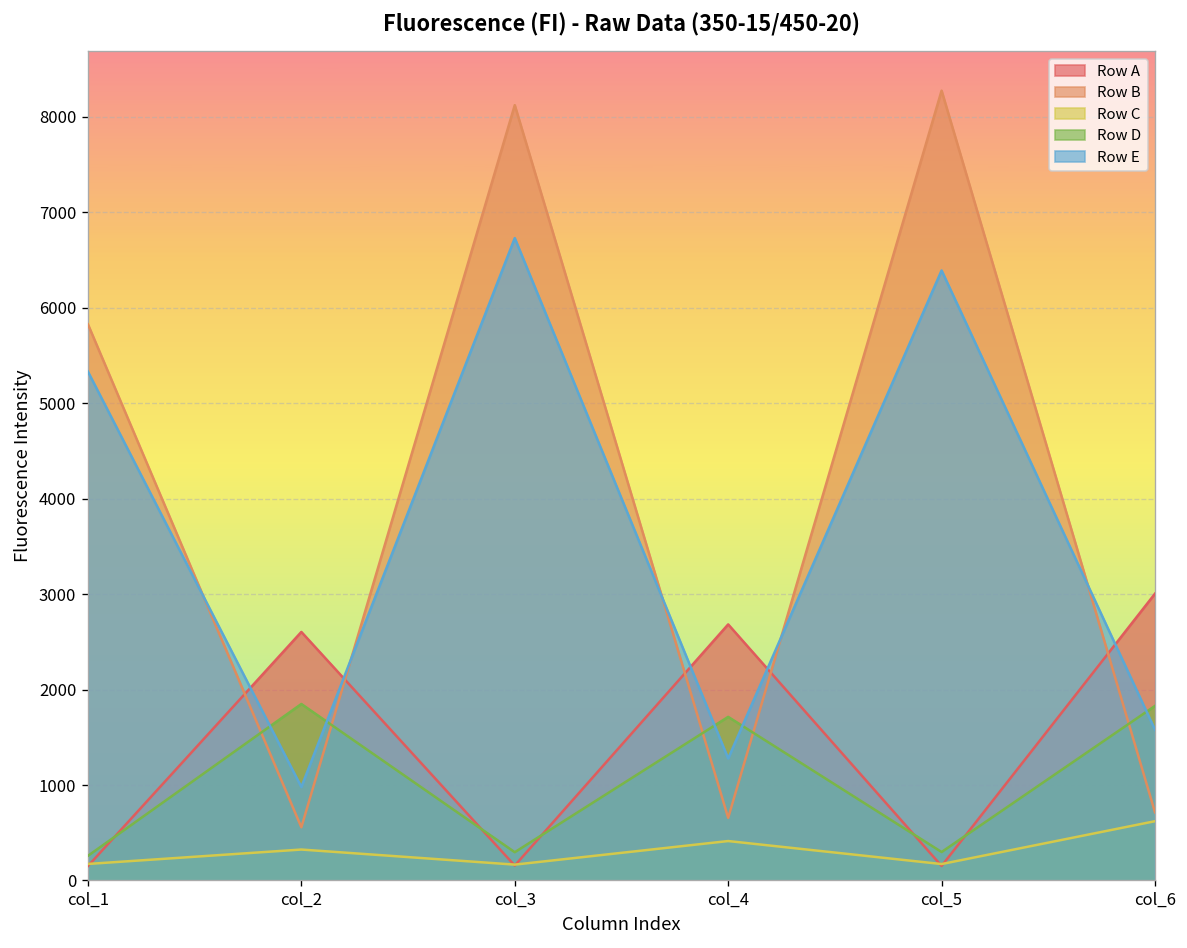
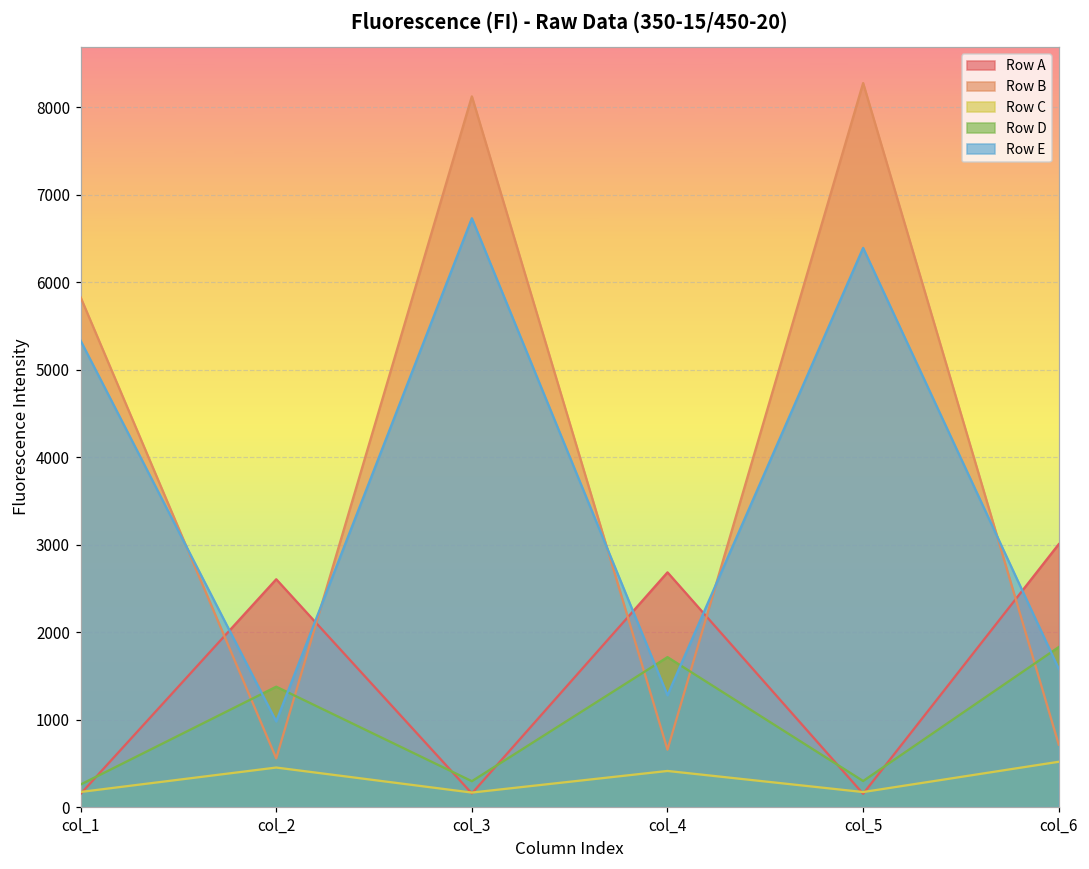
  {
    "Row C": {
-     "col_2": 300,
+     "col_2": 500,
      "col_4": 400,
-     "col_6": 600
+     "col_6": 500
    },
    "Row D": {
      "col_1": 300,
-     "col_2": 1800,
+     "col_2": 1400,
      "col_3": 300,
      "col_4": 1700,
      "col_5": 300,
      "col_6": 1800
    },
    "Row E": {
      "col_1": 5300,
      "col_2": 1000,
      "col_3": 6700,
      "col_4": 1300,
      "col_5": 6400,
      "col_6": 1600
    }
  }
